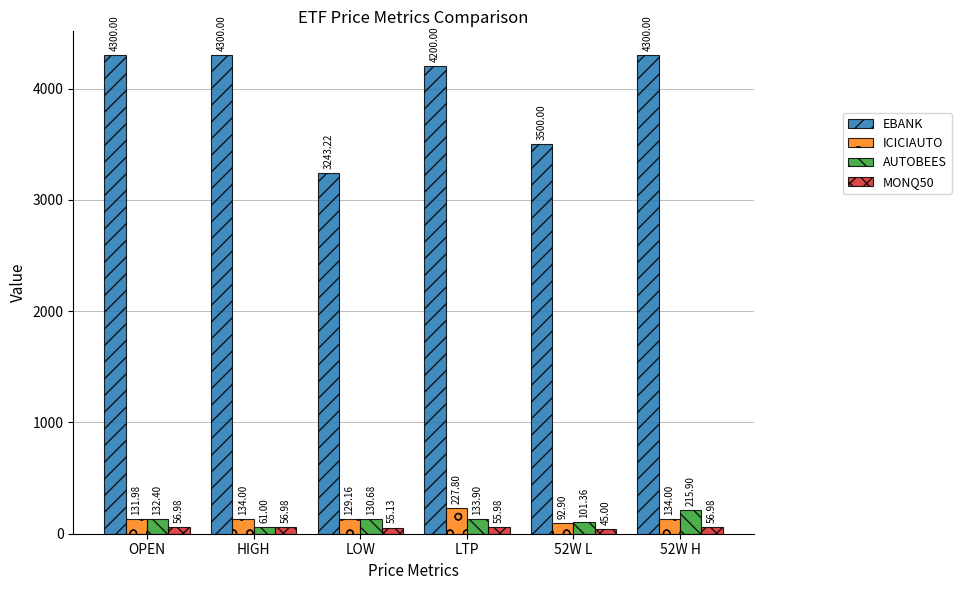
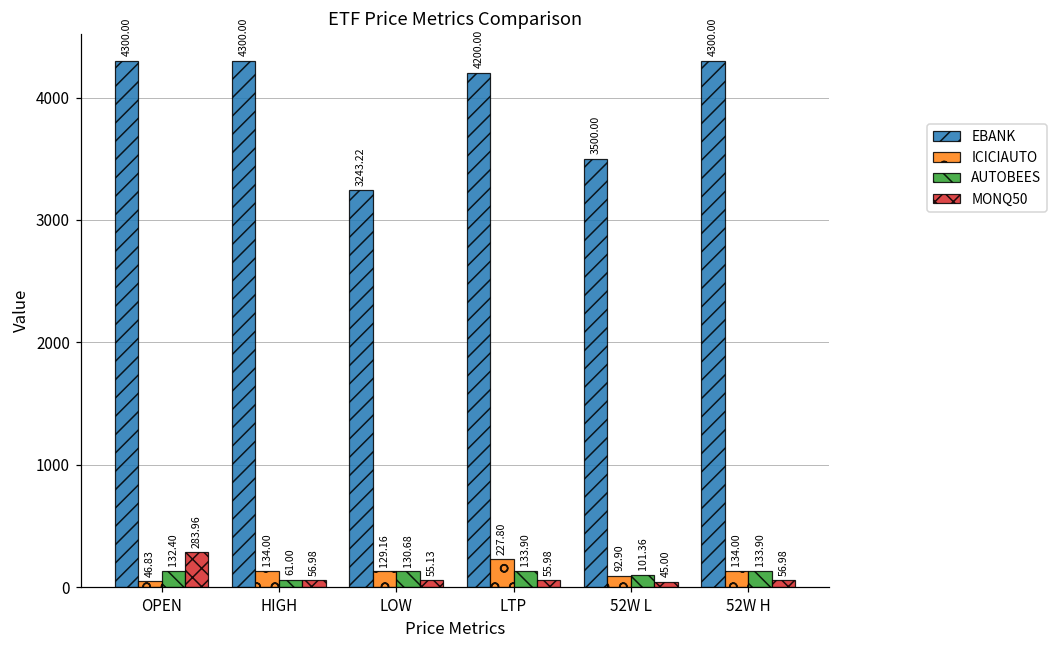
  {
    "EBANK": {
      "OPEN": 4300.00,
      "HIGH": 4300.00,
      "LOW": 3243.22,
      "LTP": 4200.00,
      "52W L": 3500.00,
      "52W H": 4300.00
    },
    "ICICIAUTO": {
-     "OPEN": 131.98,
+     "OPEN": 46.83,
      "HIGH": 134.00,
      "LOW": 129.16,
      "LTP": 227.80,
      "52W L": 92.90,
      "52W H": 134.00
    },
    "AUTOBEES": {
      "OPEN": 132.40,
      "HIGH": 61.00,
      "LOW": 130.68,
      "LTP": 133.90,
      "52W L": 101.36,
-     "52W H": 215.90
+     "52W H": 133.90
    },
    "MONQ50": {
-     "OPEN": 56.98,
+     "OPEN": 283.96,
      "HIGH": 56.98,
      "LOW": 55.13,
      "LTP": 55.98,
      "52W L": 45.00,
      "52W H": 56.98
    }
  }
